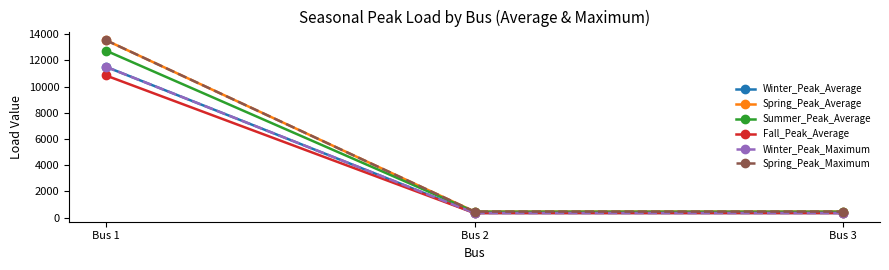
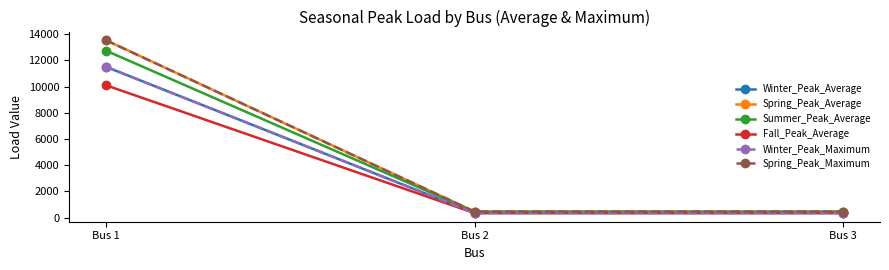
  {
    "Winter_Peak_Maximum": {
      "Bus 1": 11500
    },
    "Spring_Peak_Maximum": {
      "Bus 1": 13500
    },
    "Summer_Peak_Average": {
      "Bus 1": 12700
    },
    "Fall_Peak_Average": {
-     "Bus 1": 10800
+     "Bus 1": 10100
    }
  }
